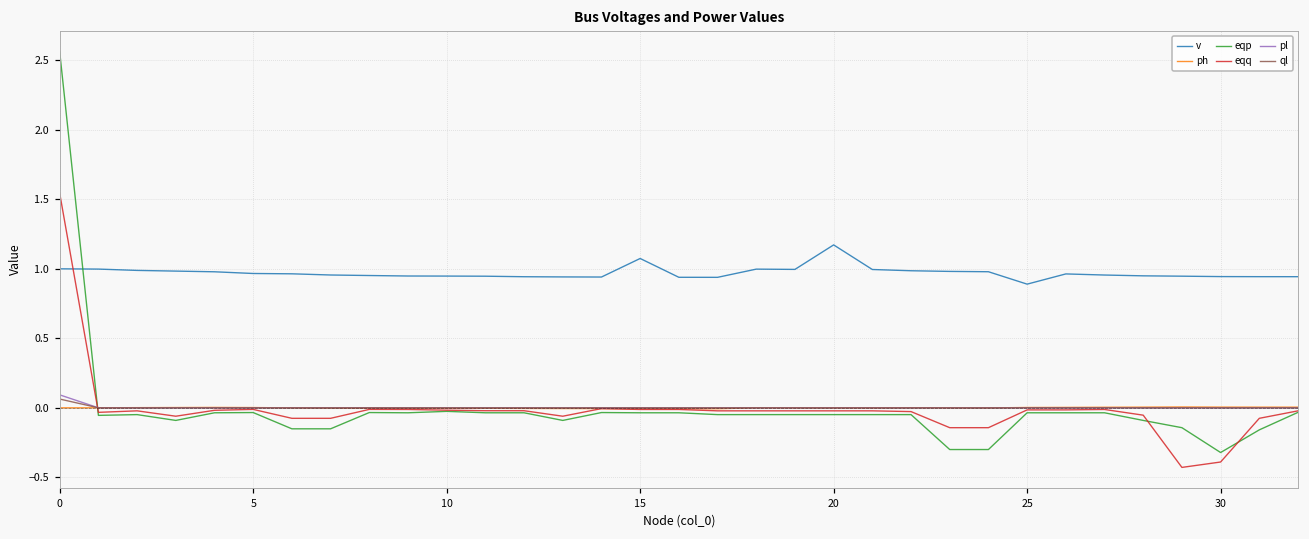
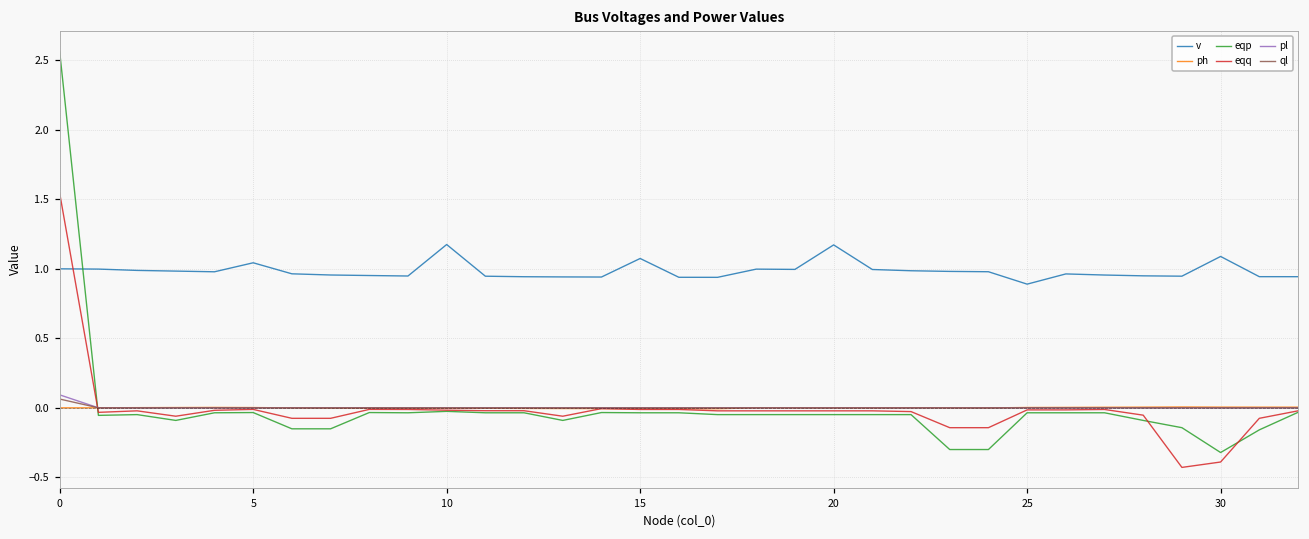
  {
    "v": {
      "0": 1.00,
-     "5": 0.97,
-     "10": 0.95,
+     "5": 1.04,
+     "10": 1.17,
      "15": 1.07,
      "20": 1.17,
      "25": 0.89,
-     "30": 0.94
+     "30": 1.09
    },
    "ph": {
      "0": 0.00
    },
    "eqp": {
      "0": 2.56,
      "5": -0.03,
      "15": -0.04,
      "20": -0.05,
      "25": -0.04,
      "30": -0.32
    },
    "eqq": {
      "0": 1.54,
      "20": -0.02,
      "30": -0.39
    },
    "pl": {
      "0": 0.09
    },
    "ql": {
      "0": 0.06
    }
  }
